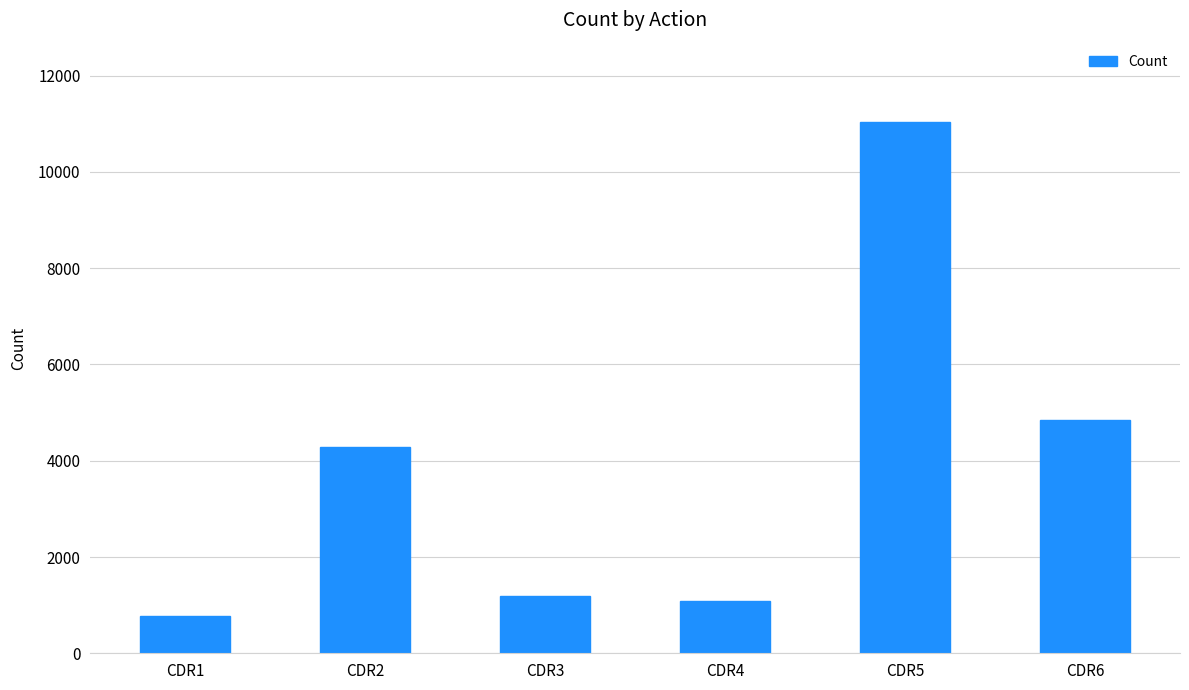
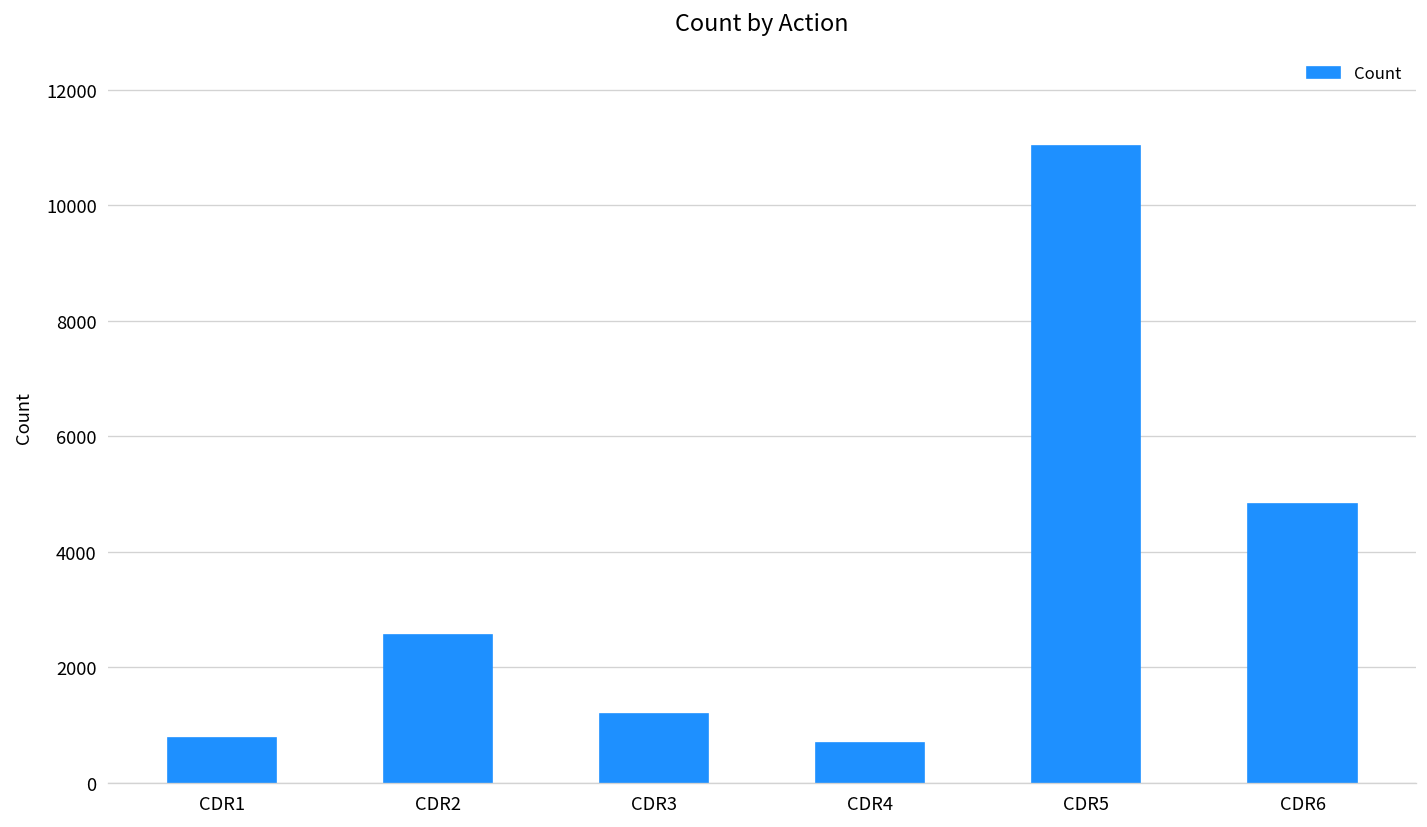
  {
    "CDR1": 800,
-   "CDR2": 4300,
+   "CDR2": 2600,
    "CDR3": 1200,
-   "CDR4": 1100,
+   "CDR4": 700,
    "CDR5": 11000,
    "CDR6": 4800
  }
